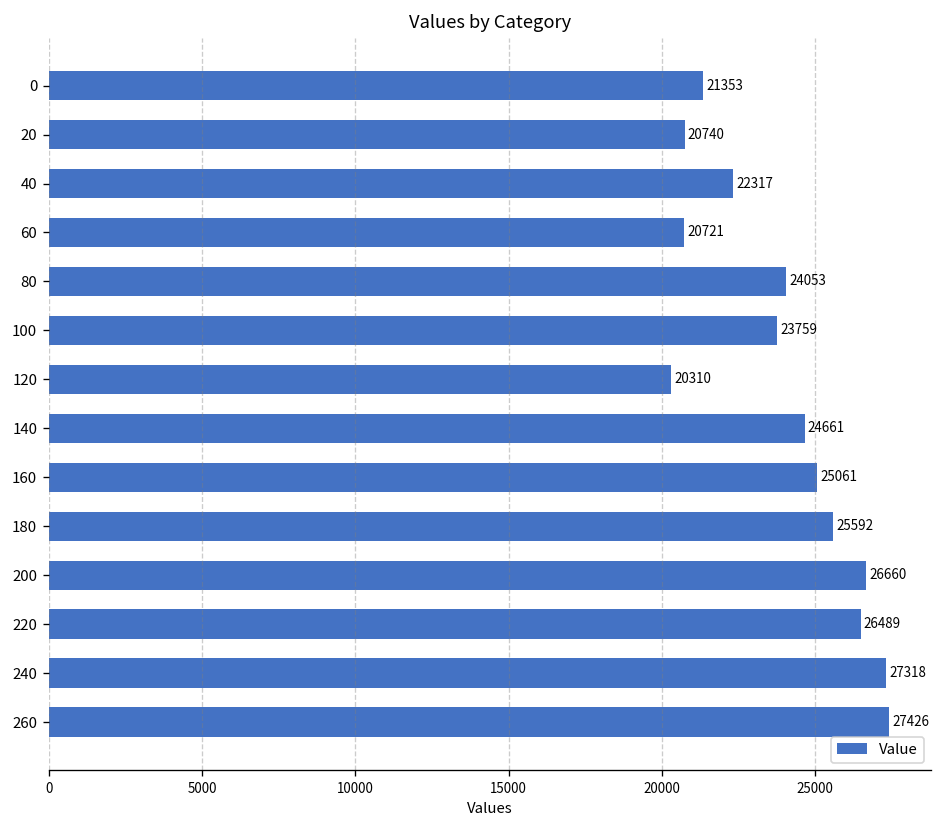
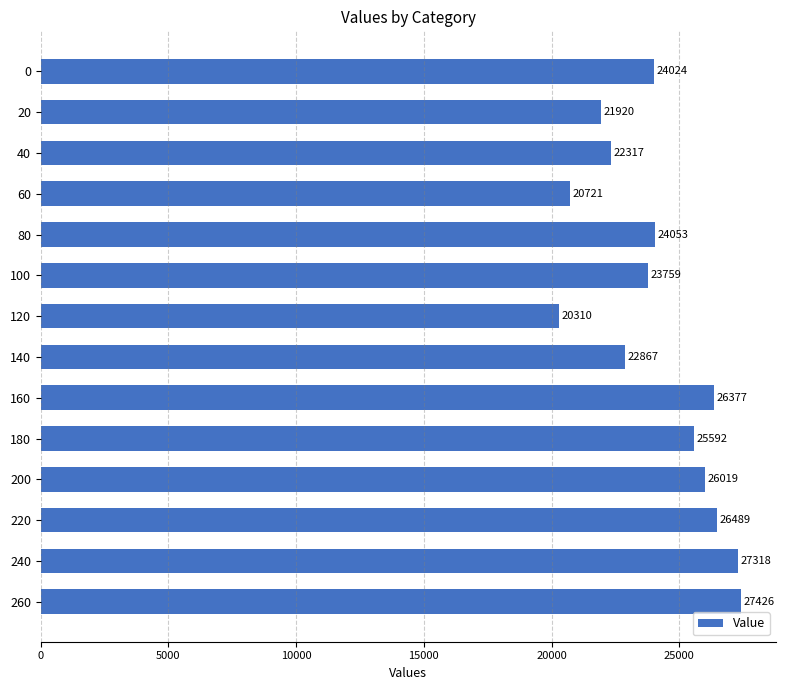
  {
-   "0": 21353,
-   "20": 20740,
+   "0": 24024,
+   "20": 21920,
    "40": 22317,
    "60": 20721,
    "80": 24053,
    "100": 23759,
    "120": 20310,
-   "140": 24661,
-   "160": 25061,
+   "140": 22867,
+   "160": 26377,
    "180": 25592,
-   "200": 26660,
+   "200": 26019,
    "220": 26489,
    "240": 27318,
    "260": 27426
  }
